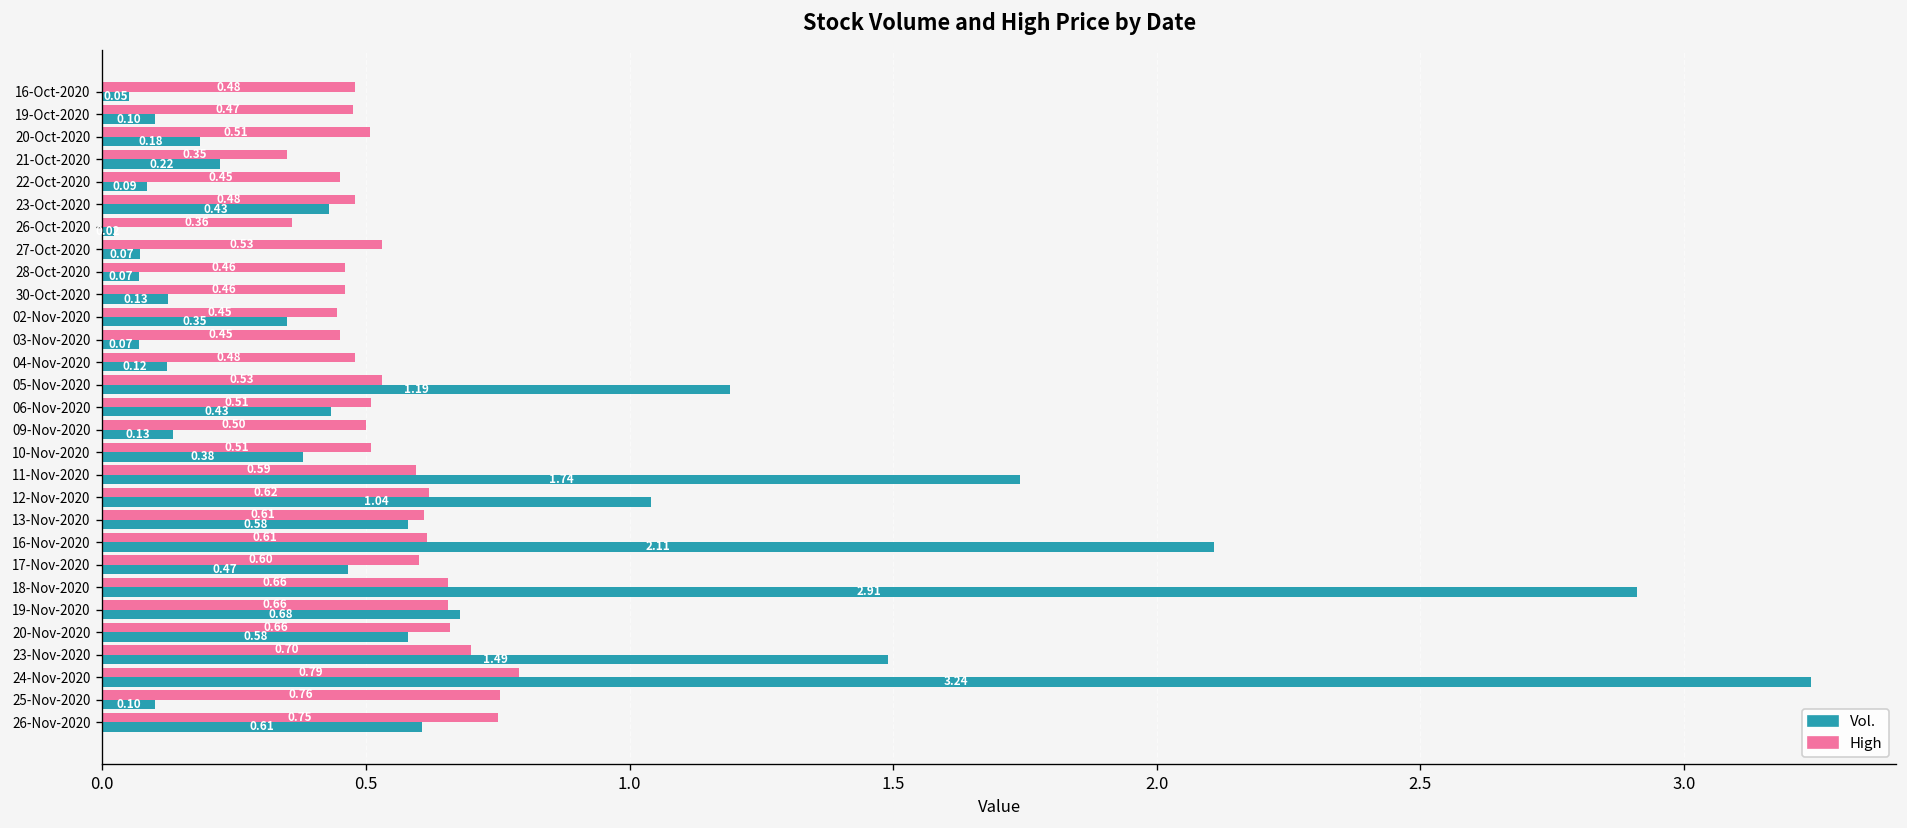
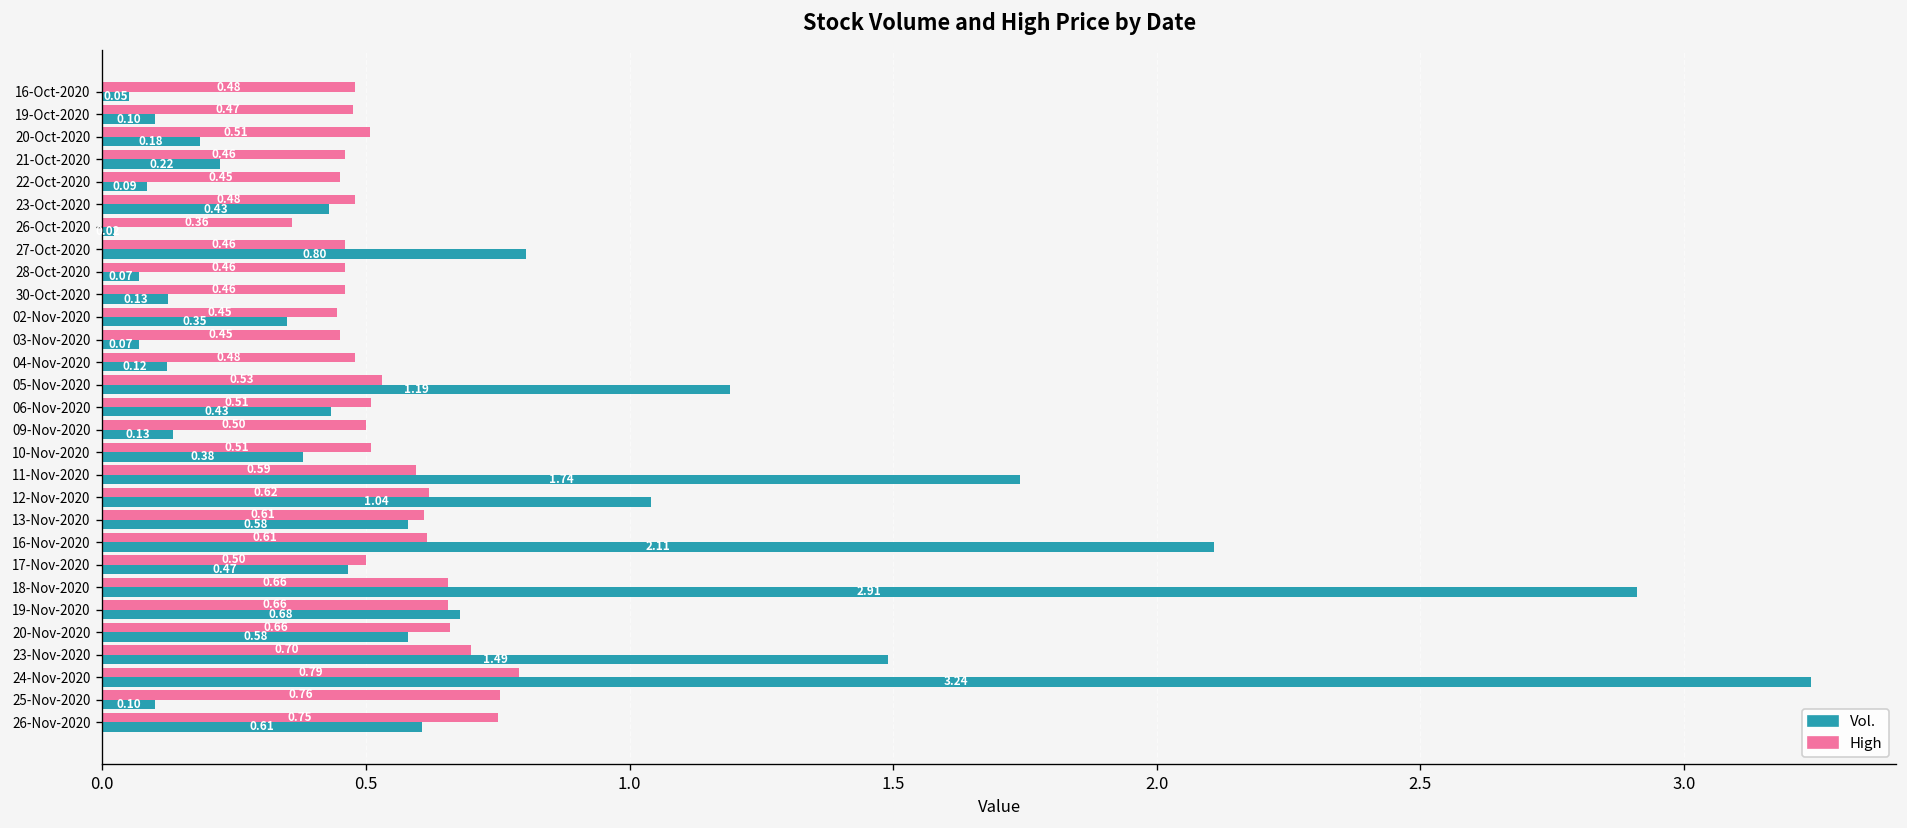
  {
    "Vol.": {
      "16-Oct-2020": 0.05,
      "19-Oct-2020": 0.10,
      "20-Oct-2020": 0.18,
      "21-Oct-2020": 0.22,
      "22-Oct-2020": 0.09,
      "23-Oct-2020": 0.43,
-     "27-Oct-2020": 0.07,
+     "27-Oct-2020": 0.80,
      "28-Oct-2020": 0.07,
      "30-Oct-2020": 0.13,
      "02-Nov-2020": 0.35,
      "03-Nov-2020": 0.07,
      "04-Nov-2020": 0.12,
      "05-Nov-2020": 1.19,
      "06-Nov-2020": 0.43,
      "09-Nov-2020": 0.13,
      "10-Nov-2020": 0.38,
      "11-Nov-2020": 1.74,
      "12-Nov-2020": 1.04,
      "13-Nov-2020": 0.58,
      "16-Nov-2020": 2.11,
      "17-Nov-2020": 0.47,
      "18-Nov-2020": 2.91,
      "20-Nov-2020": 0.58,
      "23-Nov-2020": 1.49,
      "24-Nov-2020": 3.24,
      "25-Nov-2020": 0.10,
      "26-Nov-2020": 0.61
    },
    "High": {
      "16-Oct-2020": 0.48,
      "19-Oct-2020": 0.47,
      "20-Oct-2020": 0.51,
-     "21-Oct-2020": 0.35,
+     "21-Oct-2020": 0.46,
      "22-Oct-2020": 0.45,
      "23-Oct-2020": 0.48,
      "26-Oct-2020": 0.36,
-     "27-Oct-2020": 0.53,
+     "27-Oct-2020": 0.46,
      "28-Oct-2020": 0.46,
      "02-Nov-2020": 0.45,
      "03-Nov-2020": 0.45,
      "04-Nov-2020": 0.48,
      "05-Nov-2020": 0.53,
      "06-Nov-2020": 0.51,
      "09-Nov-2020": 0.50,
      "10-Nov-2020": 0.51,
      "11-Nov-2020": 0.59,
      "12-Nov-2020": 0.62,
      "13-Nov-2020": 0.61,
      "16-Nov-2020": 0.61,
-     "17-Nov-2020": 0.60,
+     "17-Nov-2020": 0.50,
      "18-Nov-2020": 0.66,
      "20-Nov-2020": 0.66,
      "23-Nov-2020": 0.70,
      "24-Nov-2020": 0.79,
      "25-Nov-2020": 0.76,
      "26-Nov-2020": 0.75
    }
  }
